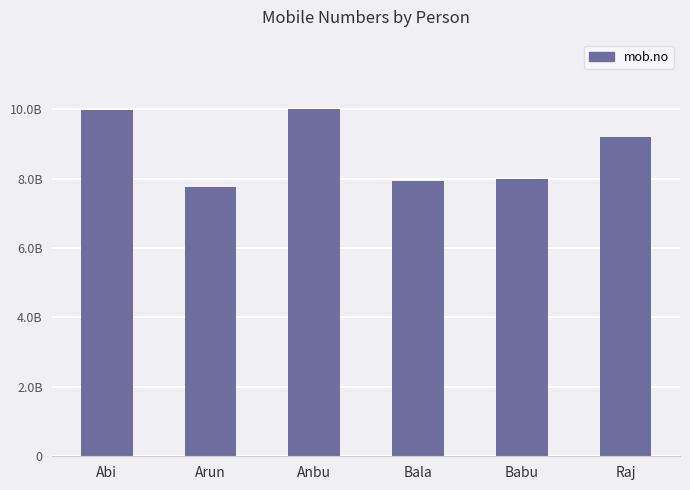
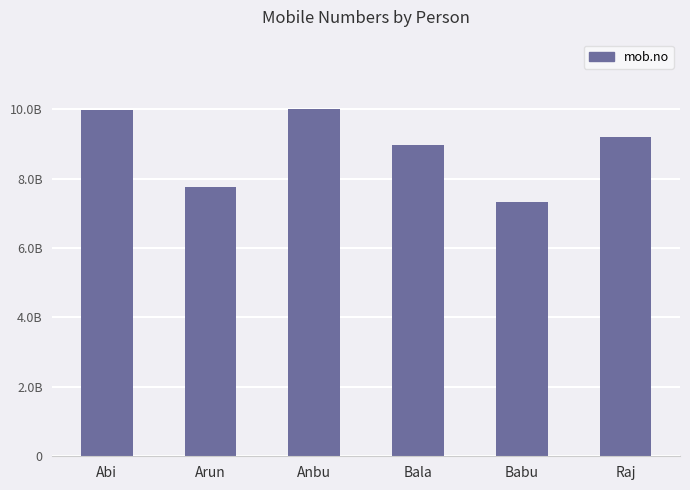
  {
    "Abi": 10000000000,
    "Arun": 7700000000,
    "Anbu": 10000000000,
-   "Bala": 7900000000,
-   "Babu": 8000000000,
+   "Bala": 9000000000,
+   "Babu": 7300000000,
    "Raj": 9200000000
  }
